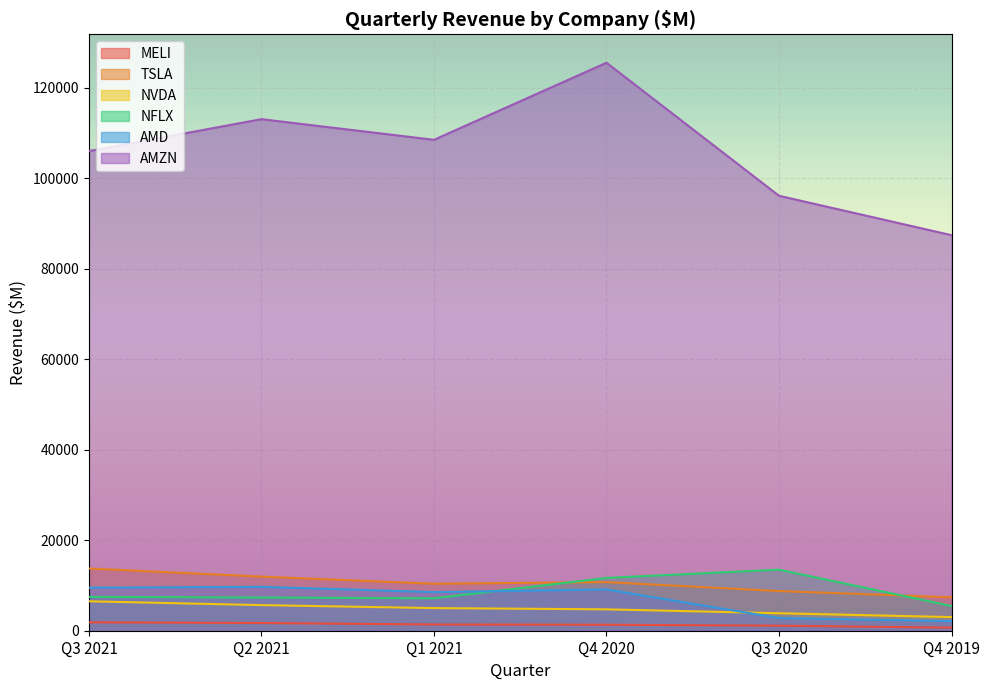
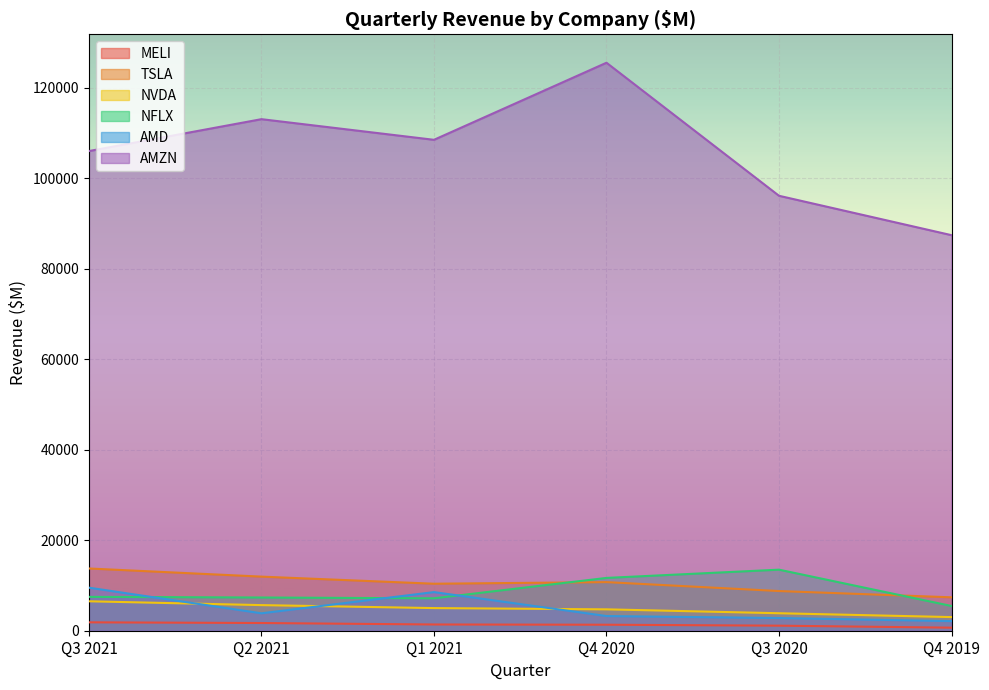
  {
    "NVDA": {
      "Q3 2021": 7000,
      "Q2 2021": 6000,
      "Q1 2021": 5000,
      "Q4 2020": 5000,
      "Q3 2020": 4000,
      "Q4 2019": 3000
    },
    "NFLX": {
      "Q3 2021": 7000,
      "Q2 2021": 7000,
      "Q1 2021": 7000,
      "Q4 2020": 12000,
      "Q3 2020": 13000,
      "Q4 2019": 5000
    },
    "AMD": {
      "Q3 2021": 10000,
-     "Q2 2021": 10000,
+     "Q2 2021": 4000,
      "Q1 2021": 9000,
-     "Q4 2020": 9000,
+     "Q4 2020": 3000,
      "Q3 2020": 3000,
      "Q4 2019": 2000
    },
    "AMZN": {
      "Q3 2021": 106000,
      "Q2 2021": 113000,
      "Q1 2021": 109000,
      "Q4 2020": 126000,
      "Q3 2020": 96000,
      "Q4 2019": 87000
    }
  }
